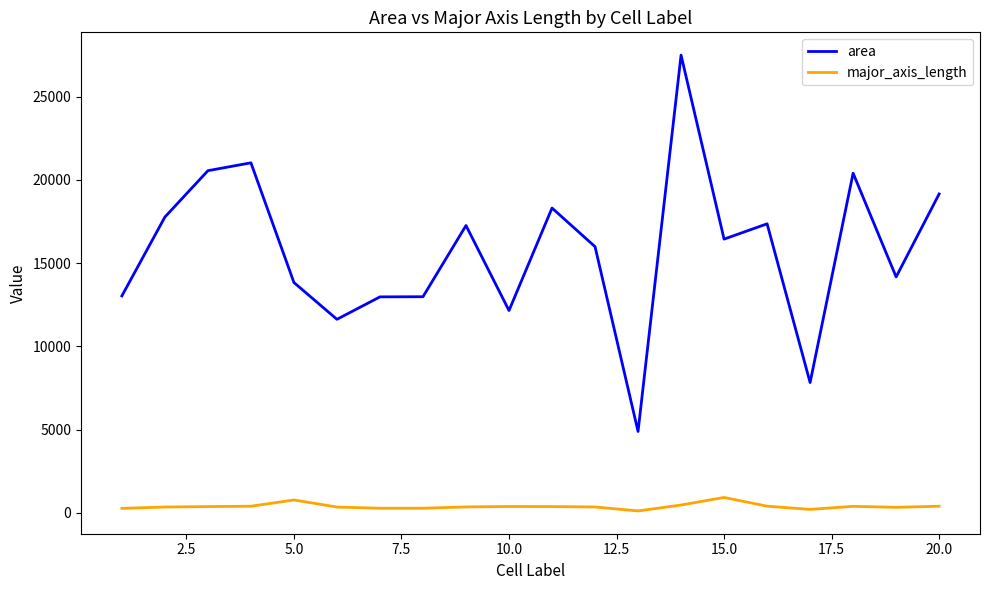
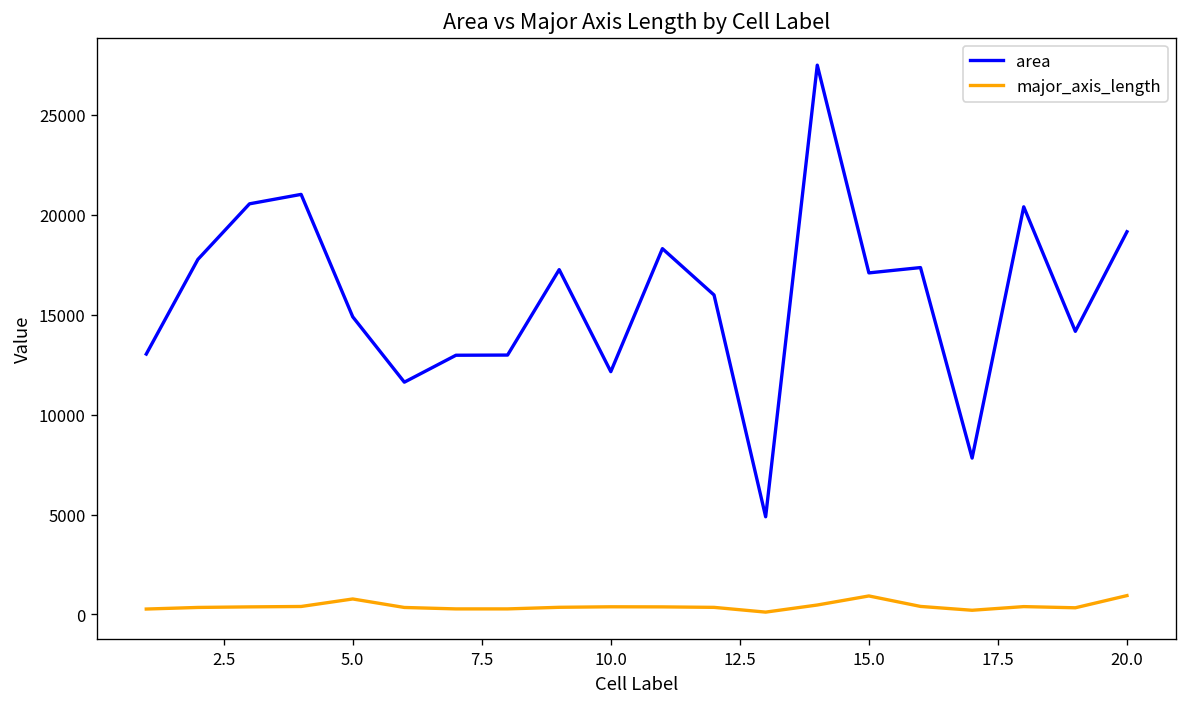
  {
    "area": {
-     "5.0": 13800,
+     "5.0": 14900,
      "10.0": 12200,
-     "15.0": 16400,
+     "15.0": 17100,
      "20.0": 19200
    },
    "major_axis_length": {
      "5.0": 800,
      "10.0": 400,
      "15.0": 900,
-     "20.0": 400
+     "20.0": 900
    }
  }
